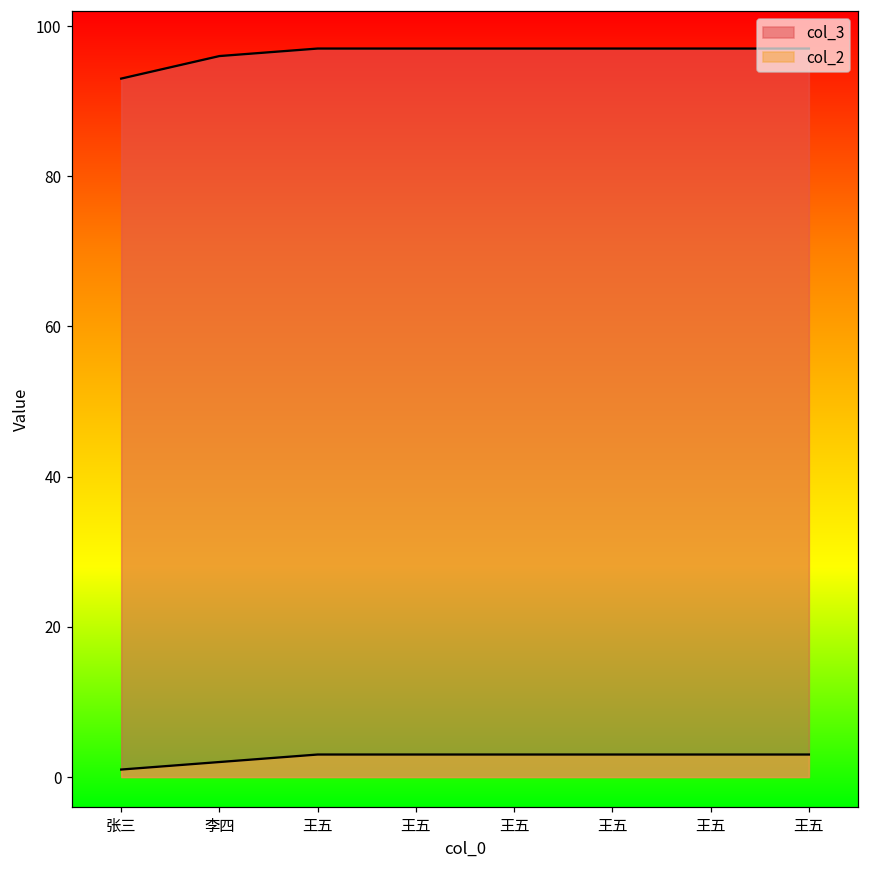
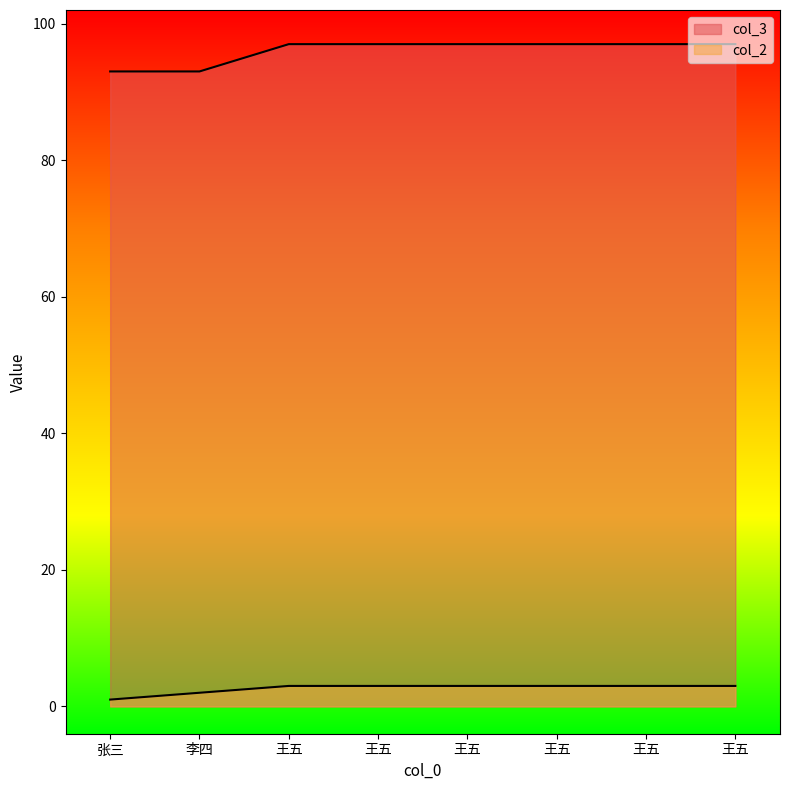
  {
    "col_3": {
      "张三": 93,
-     "李四": 96
+     "李四": 93
    },
    "col_2": {
      "张三": 1,
      "李四": 2
    }
  }
